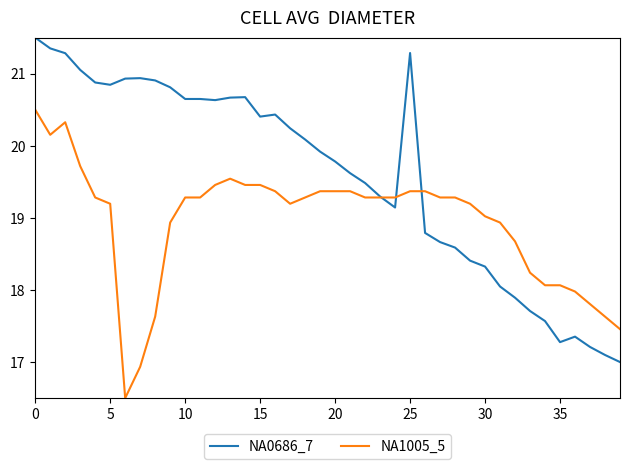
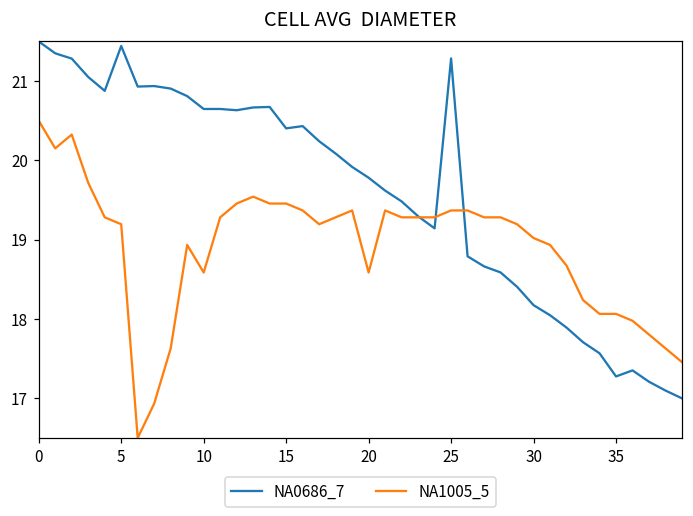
  {
    "NA0686_7": {
      "0": 21.5,
-     "5": 20.8,
+     "5": 21.4,
      "10": 20.6,
      "15": 20.4,
      "20": 19.8,
      "25": 21.3,
-     "30": 18.3,
+     "30": 18.2,
      "35": 17.3
    },
    "NA1005_5": {
      "0": 20.5,
      "5": 19.2,
-     "10": 19.3,
+     "10": 18.6,
      "15": 19.5,
-     "20": 19.4,
+     "20": 18.6,
      "25": 19.4,
      "30": 19.0,
      "35": 18.1
    }
  }
